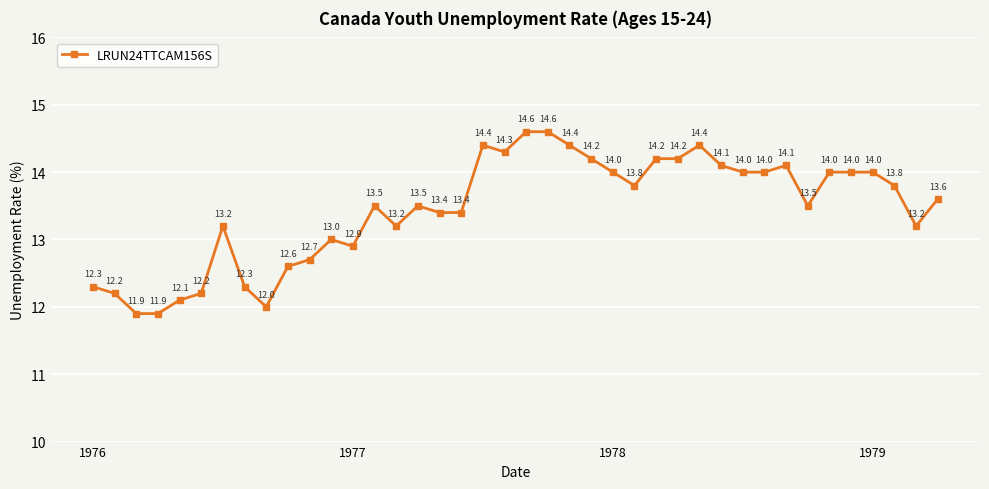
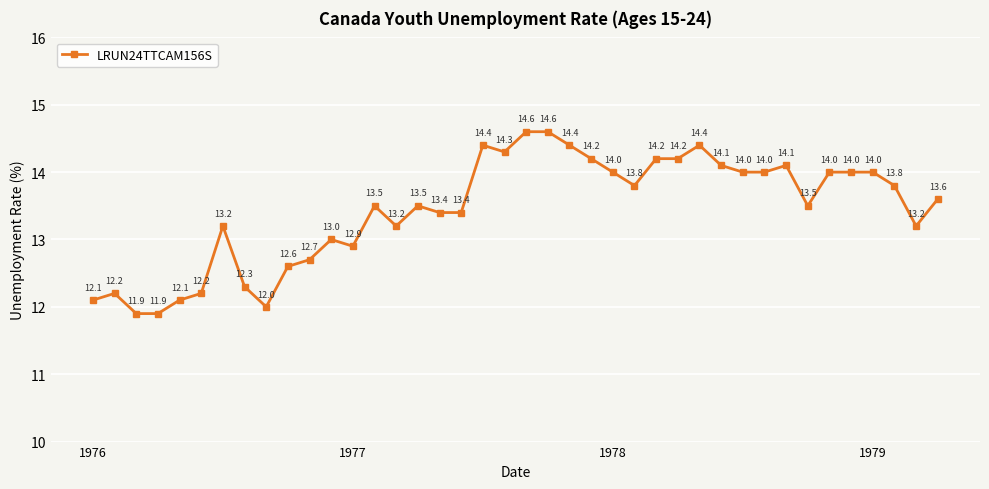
  {
-   "1976": 12.3,
+   "1976": 12.1,
    "1977": 12.9,
    "1978": 14.0,
    "1979": 14.0
  }
